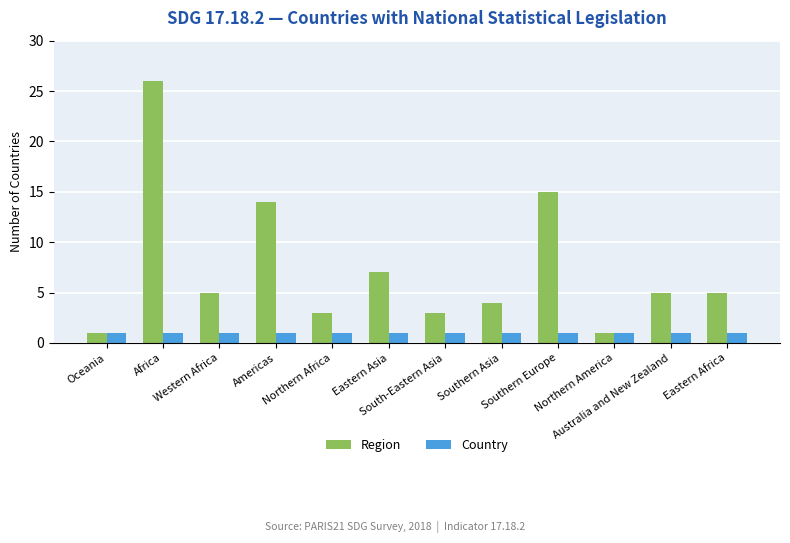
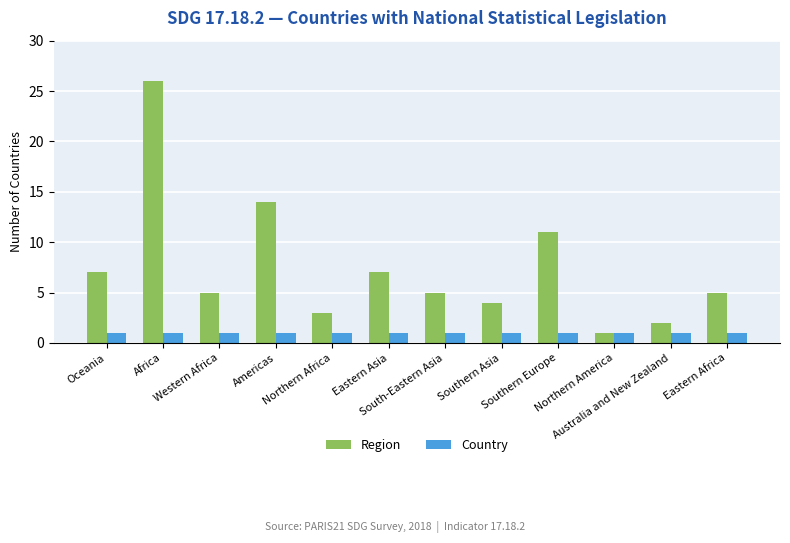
  {
    "Region": {
-     "Oceania": 1,
+     "Oceania": 7,
      "Africa": 26,
      "Western Africa": 5,
      "Americas": 14,
      "Northern Africa": 3,
      "Eastern Asia": 7,
-     "South-Eastern Asia": 3,
+     "South-Eastern Asia": 5,
      "Southern Asia": 4,
-     "Southern Europe": 15,
+     "Southern Europe": 11,
      "Northern America": 1,
-     "Australia and New Zealand": 5,
+     "Australia and New Zealand": 2,
      "Eastern Africa": 5
    },
    "Country": {
      "Oceania": 1,
      "Africa": 1,
      "Western Africa": 1,
      "Americas": 1,
      "Northern Africa": 1,
      "Eastern Asia": 1,
      "South-Eastern Asia": 1,
      "Southern Asia": 1,
      "Southern Europe": 1,
      "Northern America": 1,
      "Australia and New Zealand": 1,
      "Eastern Africa": 1
    }
  }
